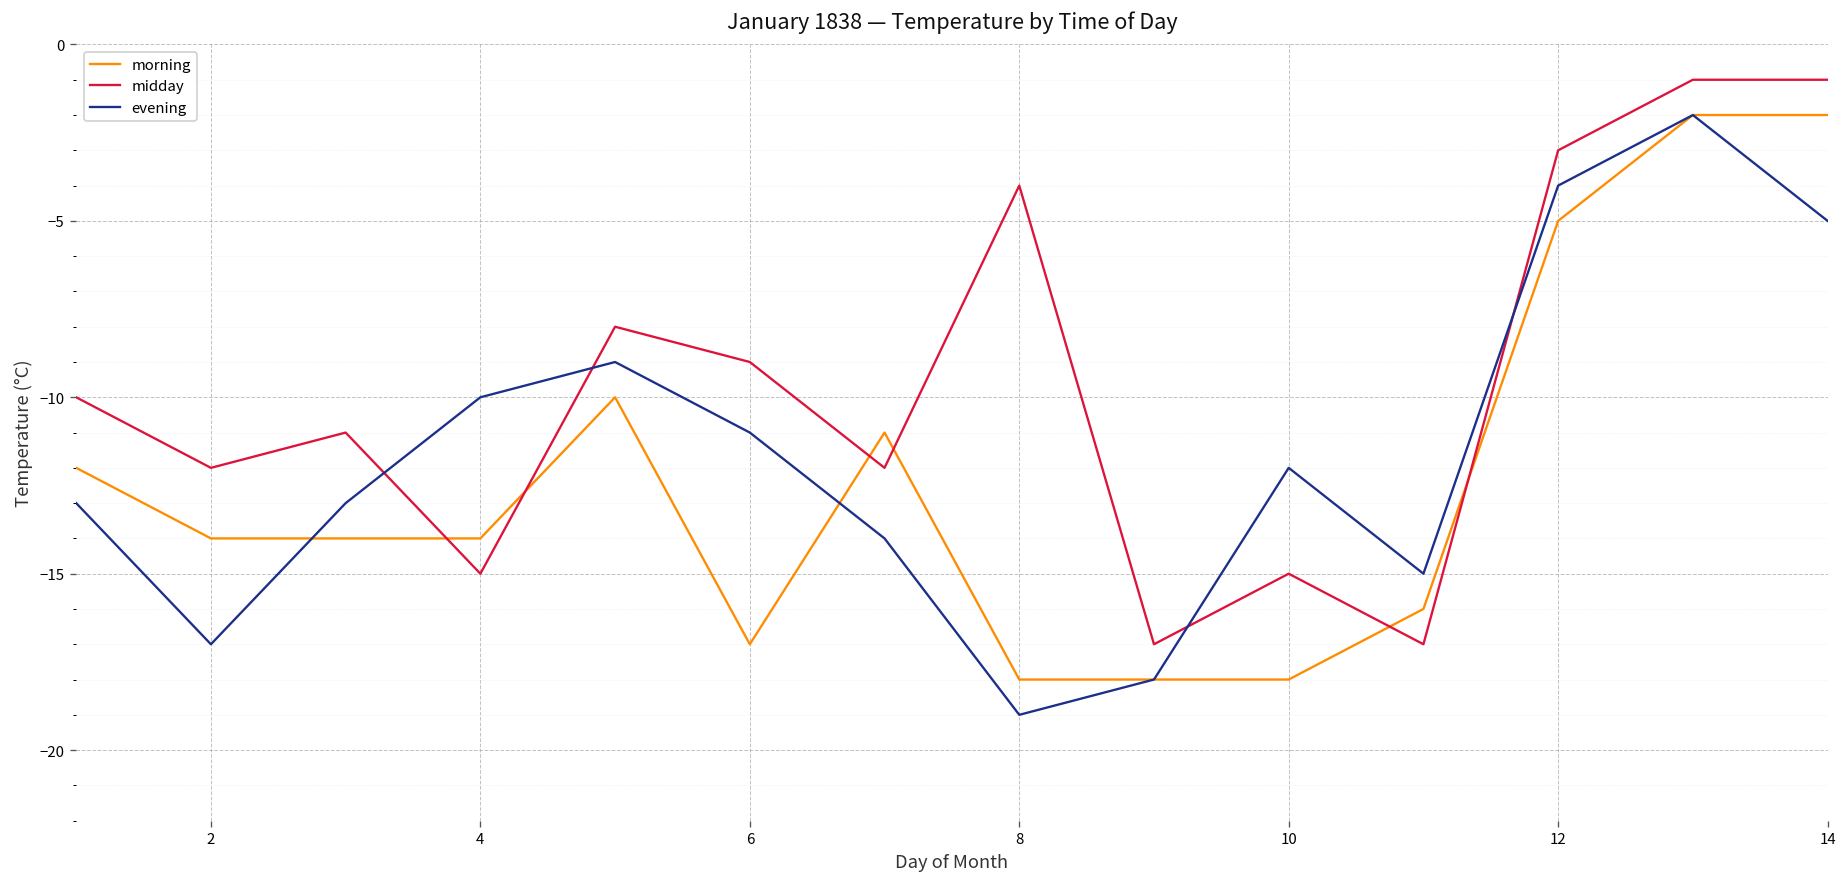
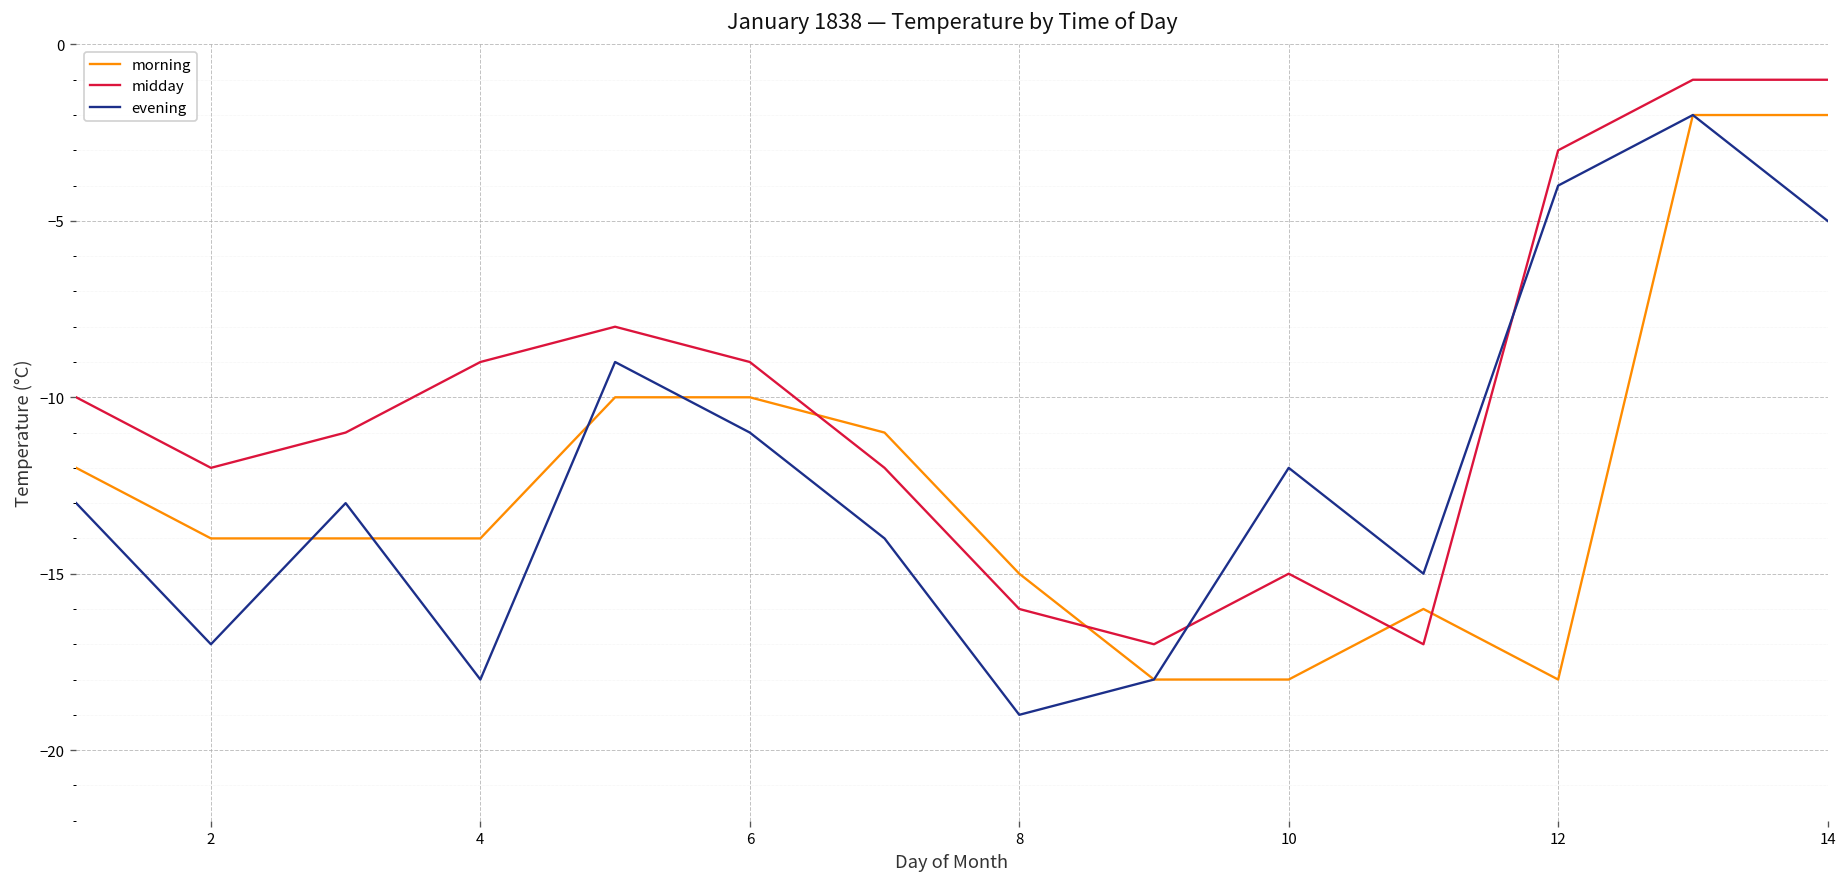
  {
    "morning": {
      "2": -14,
      "4": -14,
-     "6": -17,
-     "8": -18,
+     "6": -10,
+     "8": -15,
      "10": -18,
-     "12": -5,
+     "12": -18,
      "14": -2
    },
    "midday": {
      "2": -12,
-     "4": -15,
+     "4": -9,
      "6": -9,
-     "8": -4,
+     "8": -16,
      "10": -15,
      "12": -3,
      "14": -1
    },
    "evening": {
      "2": -17,
-     "4": -10,
+     "4": -18,
      "6": -11,
      "8": -19,
      "10": -12,
      "12": -4,
      "14": -5
    }
  }
